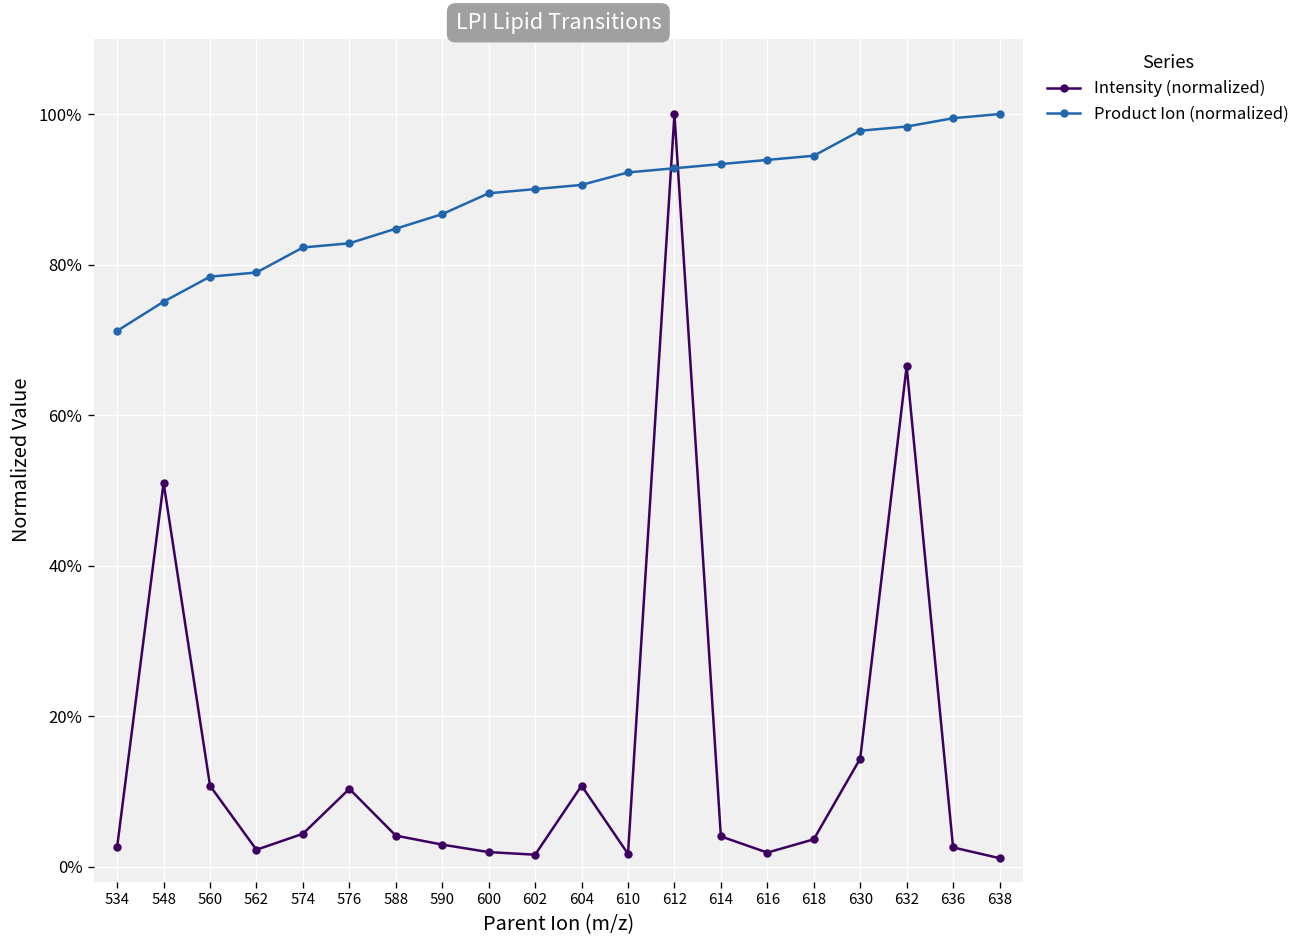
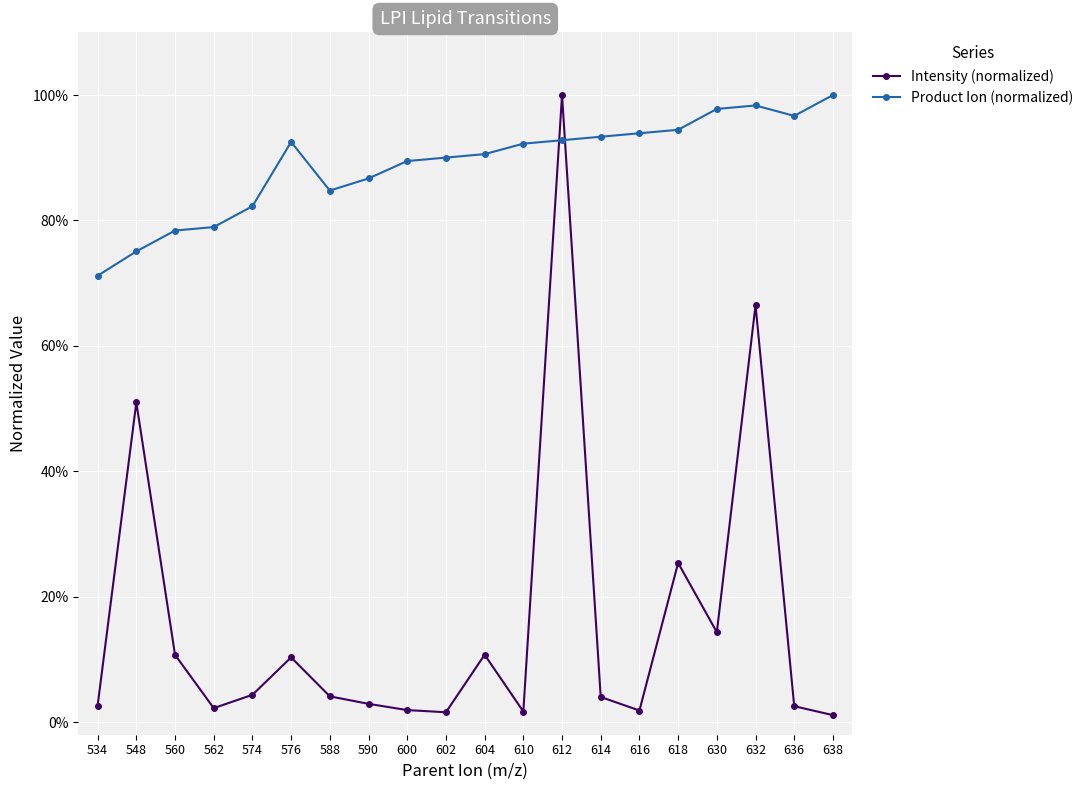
  {
    "Intensity (normalized)": {
      "534": "3%",
      "548": "51%",
      "560": "11%",
      "562": "2%",
      "574": "4%",
      "576": "10%",
      "588": "4%",
      "590": "3%",
      "600": "2%",
      "602": "2%",
      "604": "11%",
      "610": "2%",
      "612": "100%",
      "614": "4%",
      "616": "2%",
-     "618": "4%",
+     "618": "25%",
      "630": "14%",
      "632": "66%",
      "636": "3%",
      "638": "1%"
    },
    "Product Ion (normalized)": {
      "534": "71%",
      "548": "75%",
      "560": "78%",
      "562": "79%",
      "574": "82%",
-     "576": "83%",
+     "576": "93%",
      "588": "85%",
      "590": "87%",
      "600": "89%",
      "602": "90%",
      "604": "91%",
      "610": "92%",
      "612": "93%",
      "614": "93%",
      "616": "94%",
      "618": "94%",
      "630": "98%",
      "632": "98%",
-     "636": "99%",
+     "636": "97%",
      "638": "100%"
    }
  }
